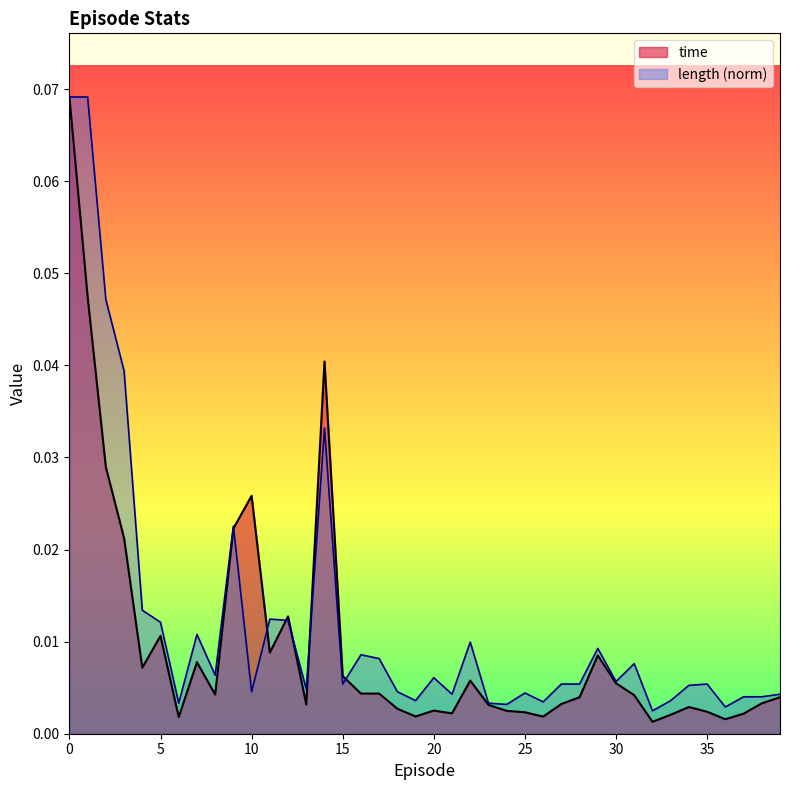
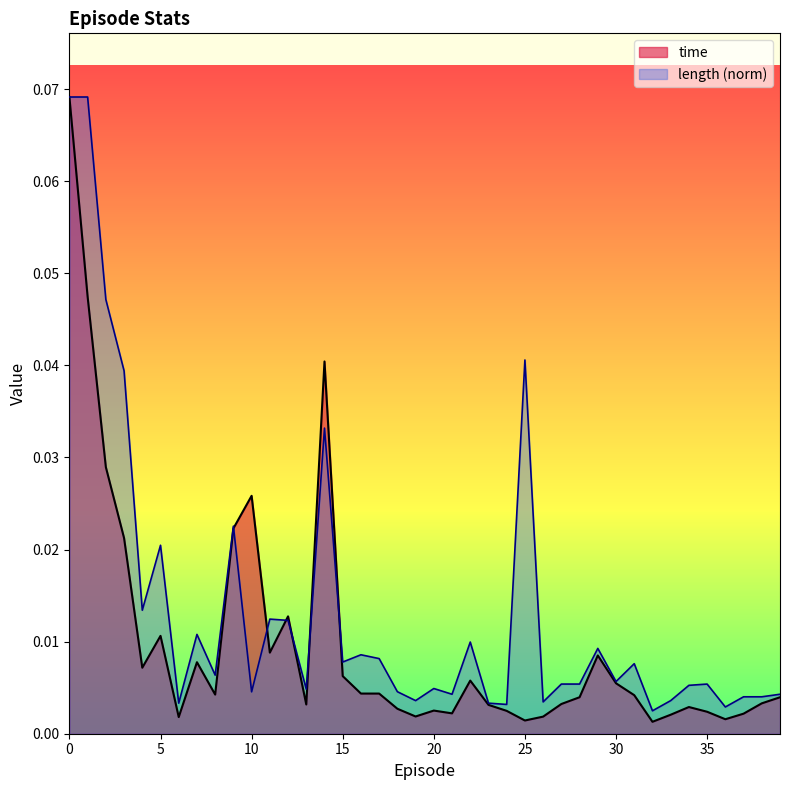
  {
    "time": {
      "5": 0.011,
      "10": 0.026,
      "15": 0.006,
      "20": 0.003,
-     "25": 0.002,
+     "25": 0.001,
      "35": 0.002
    },
    "length (norm)": {
-     "5": 0.012,
+     "5": 0.020,
      "10": 0.005,
-     "15": 0.005,
-     "20": 0.006,
-     "25": 0.004,
+     "15": 0.008,
+     "20": 0.005,
+     "25": 0.041,
      "35": 0.005
    }
  }
